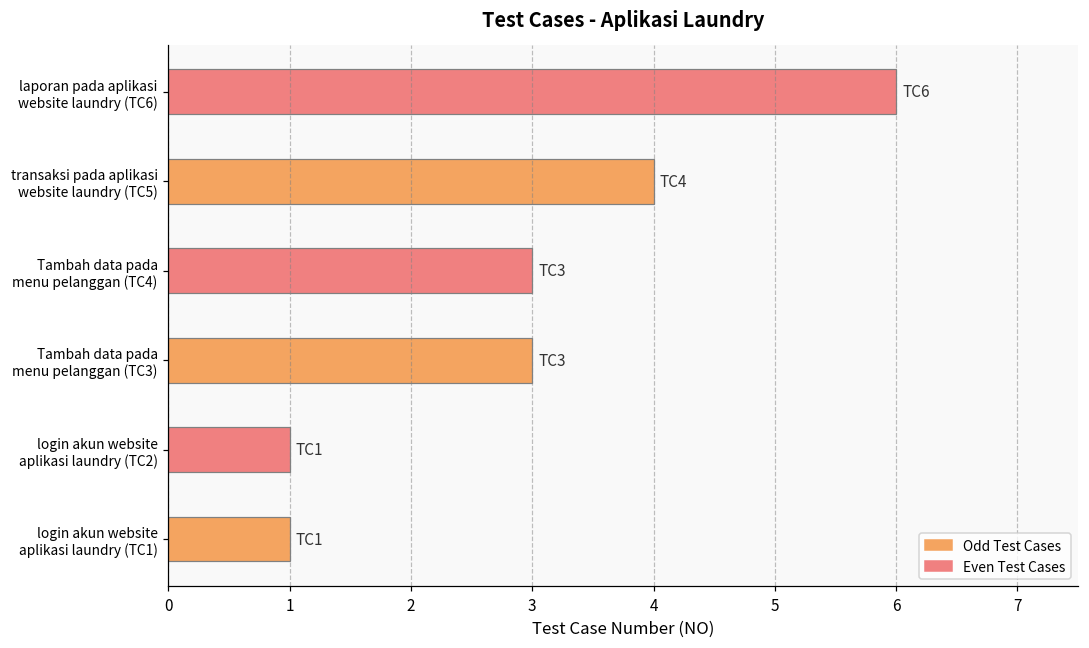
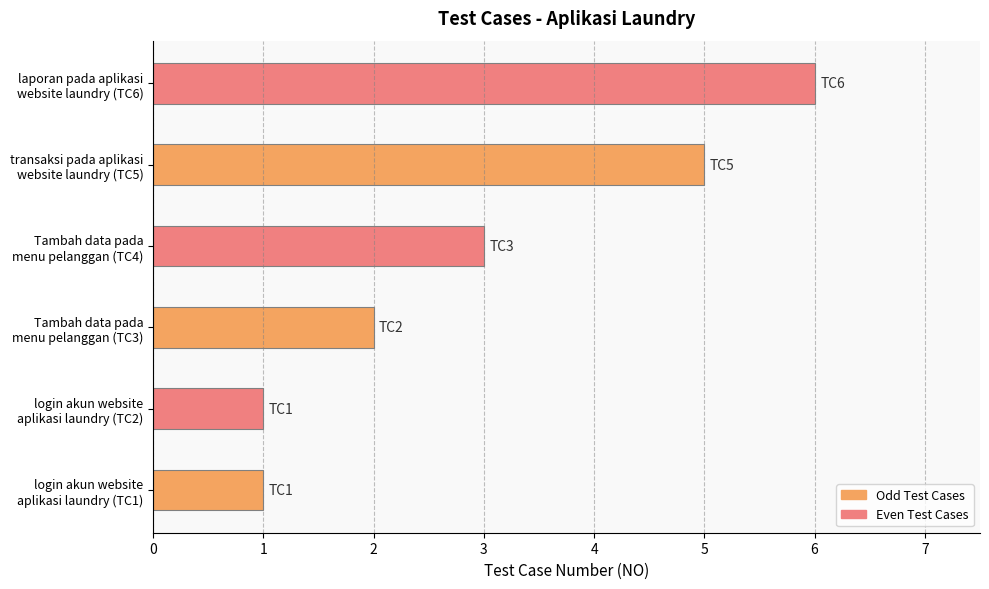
  {
-   "transaksi pada aplikasi website laundry (TC5)": 4,
-   "Tambah data pada menu pelanggan (TC3)": 3
+   "transaksi pada aplikasi website laundry (TC5)": 5,
+   "Tambah data pada menu pelanggan (TC3)": 2
  }
